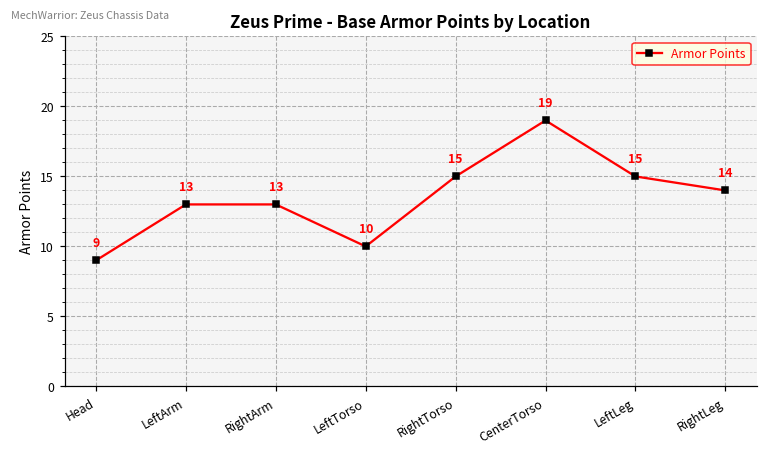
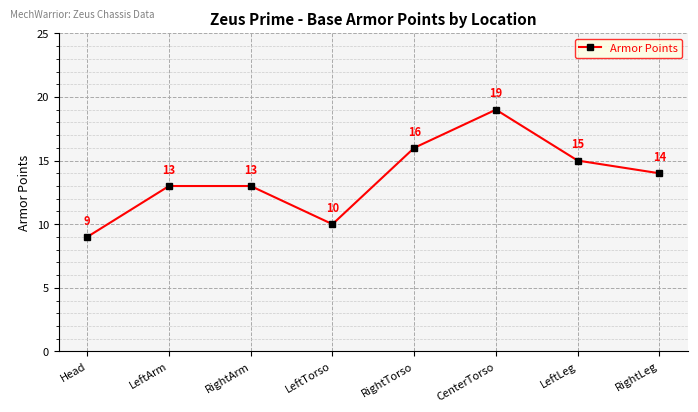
  {
    "Head": 9,
    "LeftArm": 13,
    "RightArm": 13,
    "LeftTorso": 10,
-   "RightTorso": 15,
+   "RightTorso": 16,
    "CenterTorso": 19,
    "LeftLeg": 15,
    "RightLeg": 14
  }
